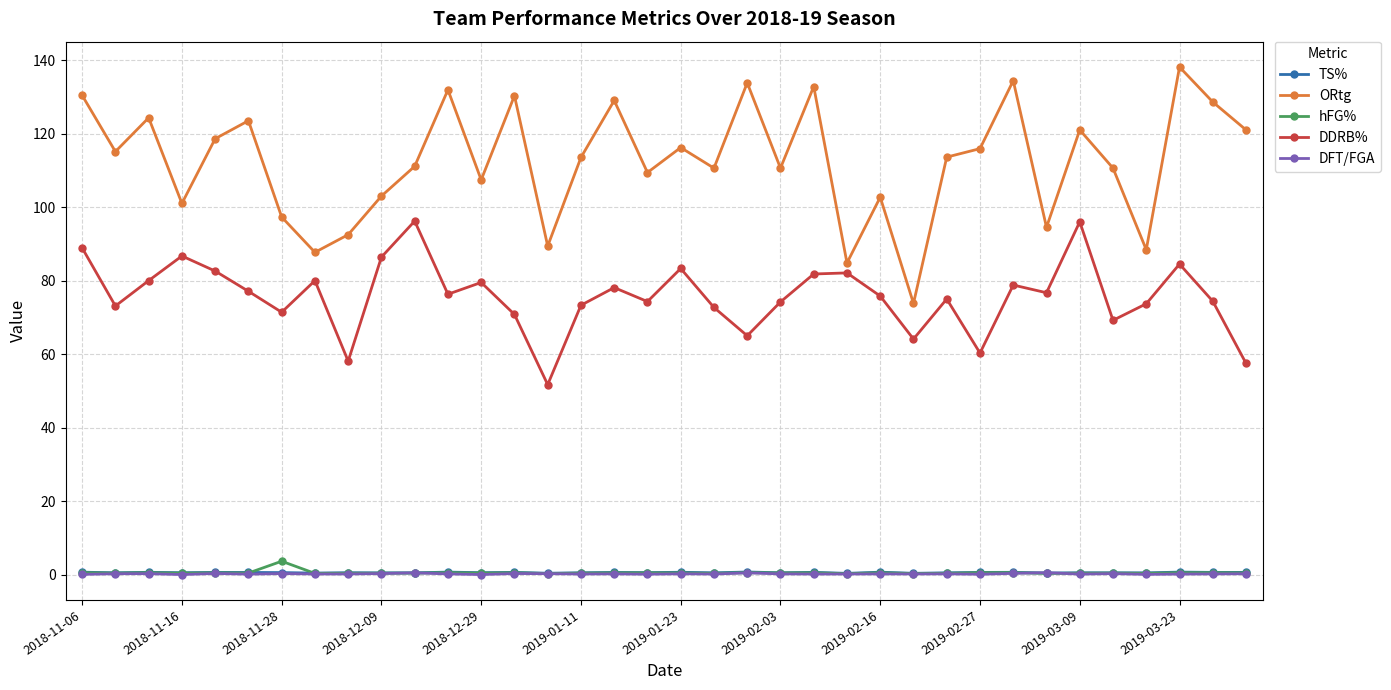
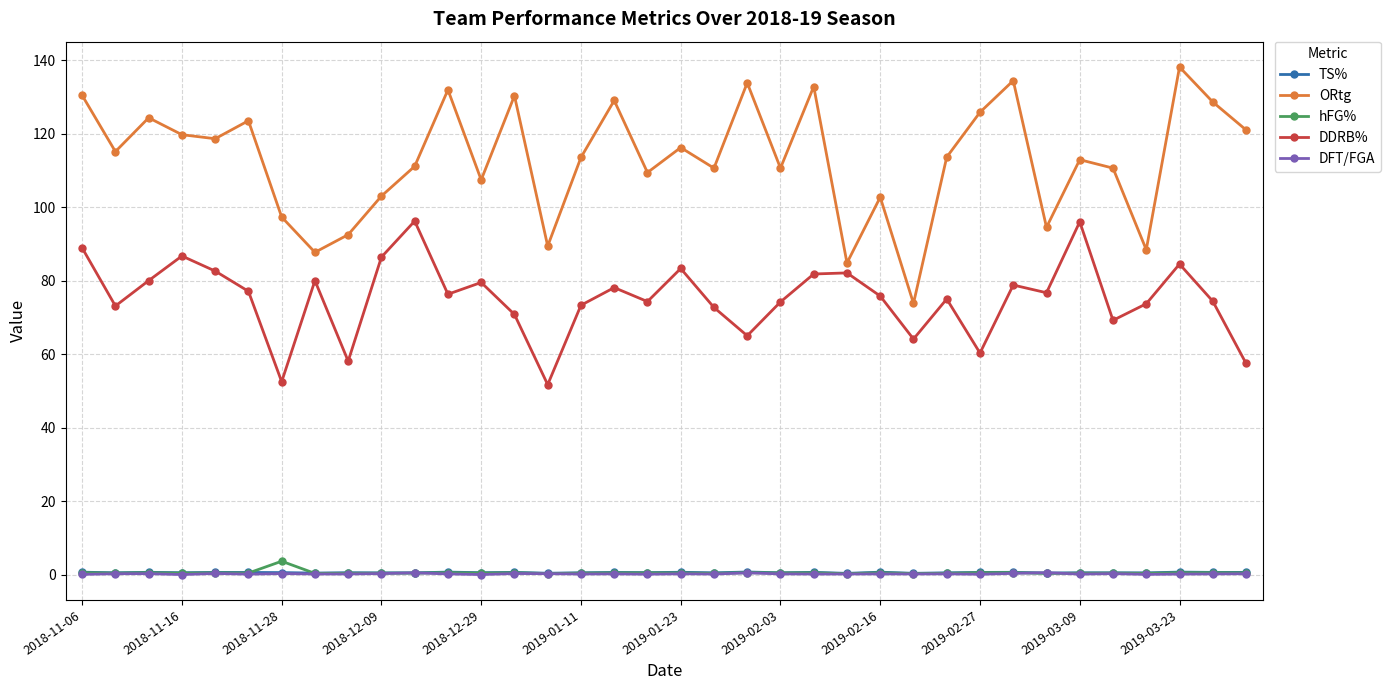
  {
    "ORtg": {
      "2018-11-06": 130,
-     "2018-11-16": 101,
+     "2018-11-16": 120,
      "2018-11-28": 97,
      "2018-12-09": 103,
      "2018-12-29": 107,
      "2019-01-11": 114,
      "2019-01-23": 116,
      "2019-02-03": 111,
      "2019-02-16": 103,
-     "2019-02-27": 116,
-     "2019-03-09": 121,
+     "2019-02-27": 126,
+     "2019-03-09": 113,
      "2019-03-23": 138
    },
    "hFG%": {
      "2018-11-28": 4
    },
    "DDRB%": {
      "2018-11-06": 89,
      "2018-11-16": 87,
-     "2018-11-28": 71,
+     "2018-11-28": 53,
      "2018-12-09": 86,
      "2018-12-29": 80,
      "2019-01-11": 73,
      "2019-01-23": 83,
      "2019-02-03": 74,
      "2019-02-16": 76,
      "2019-02-27": 60,
      "2019-03-09": 96,
      "2019-03-23": 85
    }
  }
